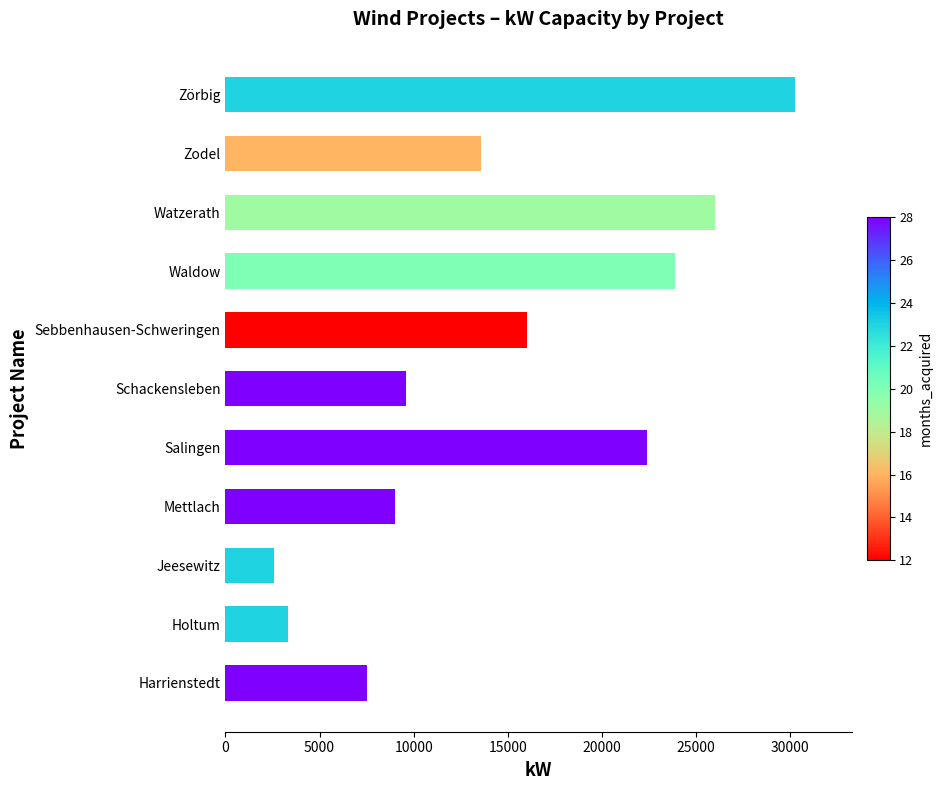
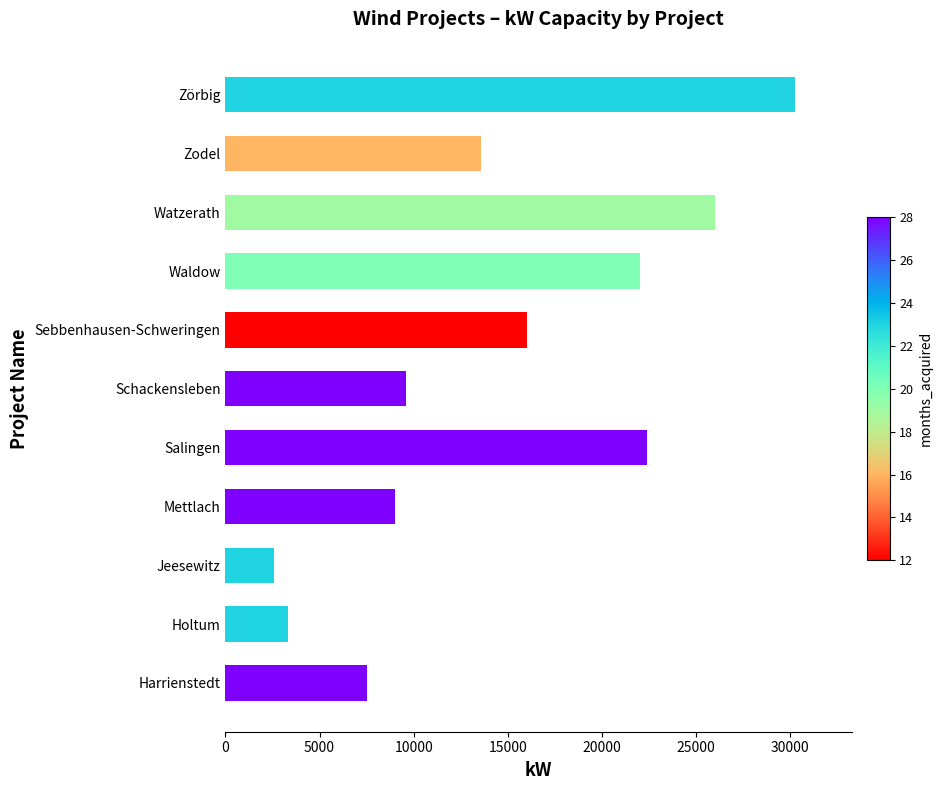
  {
    "Zörbig": 30300,
    "Zodel": 13600,
    "Watzerath": 26000,
-   "Waldow": 23900,
+   "Waldow": 22000,
    "Sebbenhausen-Schweringen": 16000,
    "Schackensleben": 9600,
    "Salingen": 22400,
    "Mettlach": 9000,
    "Jeesewitz": 2600,
    "Holtum": 3300,
    "Harrienstedt": 7500
  }
